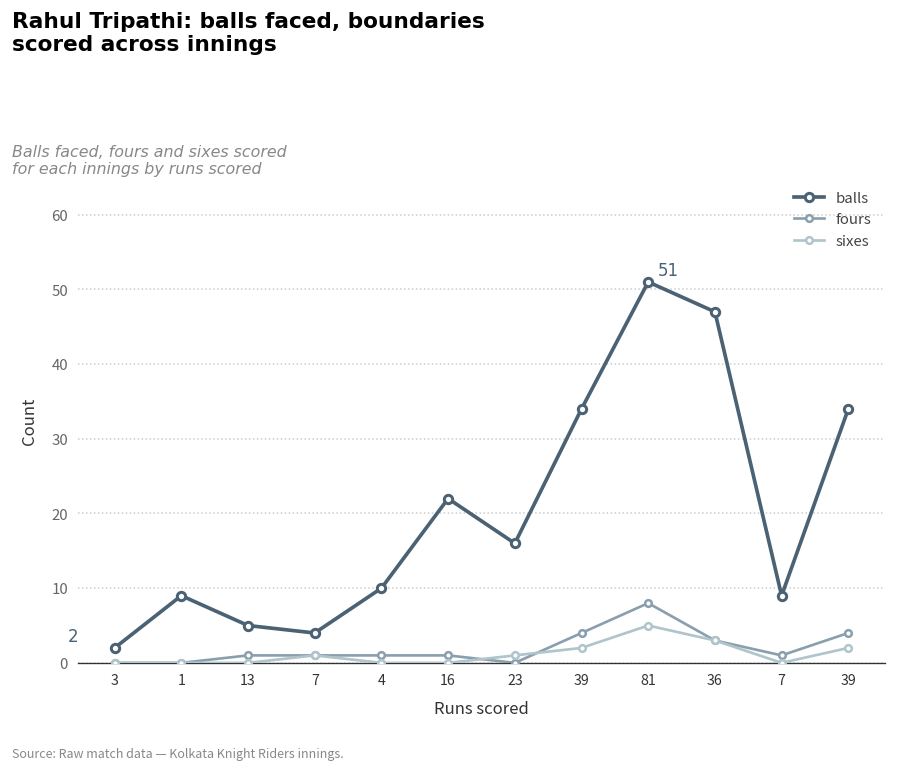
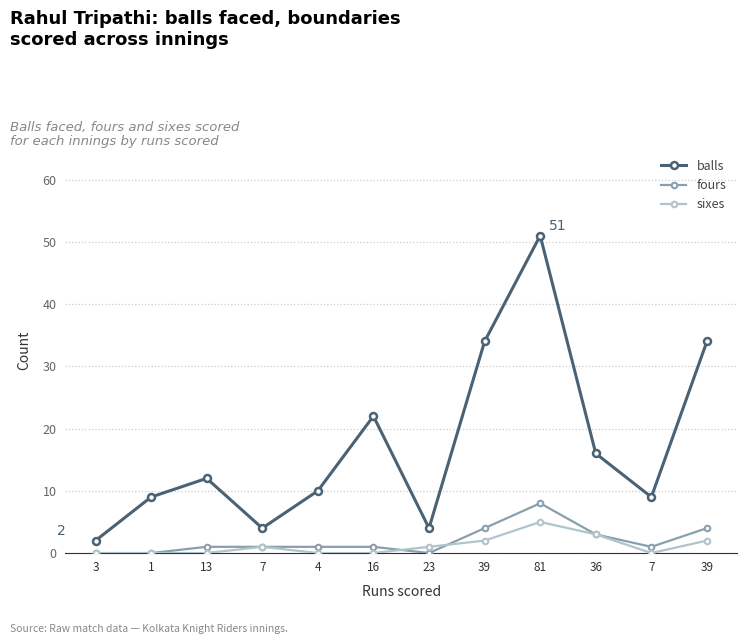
  {
    "balls": {
      "1": 9,
-     "13": 5,
+     "13": 12,
      "4": 10,
      "16": 22,
-     "23": 16,
-     "36": 47
+     "23": 4,
+     "36": 16
    },
    "fours": {
      "13": 1,
      "4": 1,
      "16": 1,
      "23": 0,
      "81": 8
    },
    "sixes": {
      "13": 0,
      "4": 0,
      "16": 0,
      "23": 1,
      "81": 5
    }
  }
